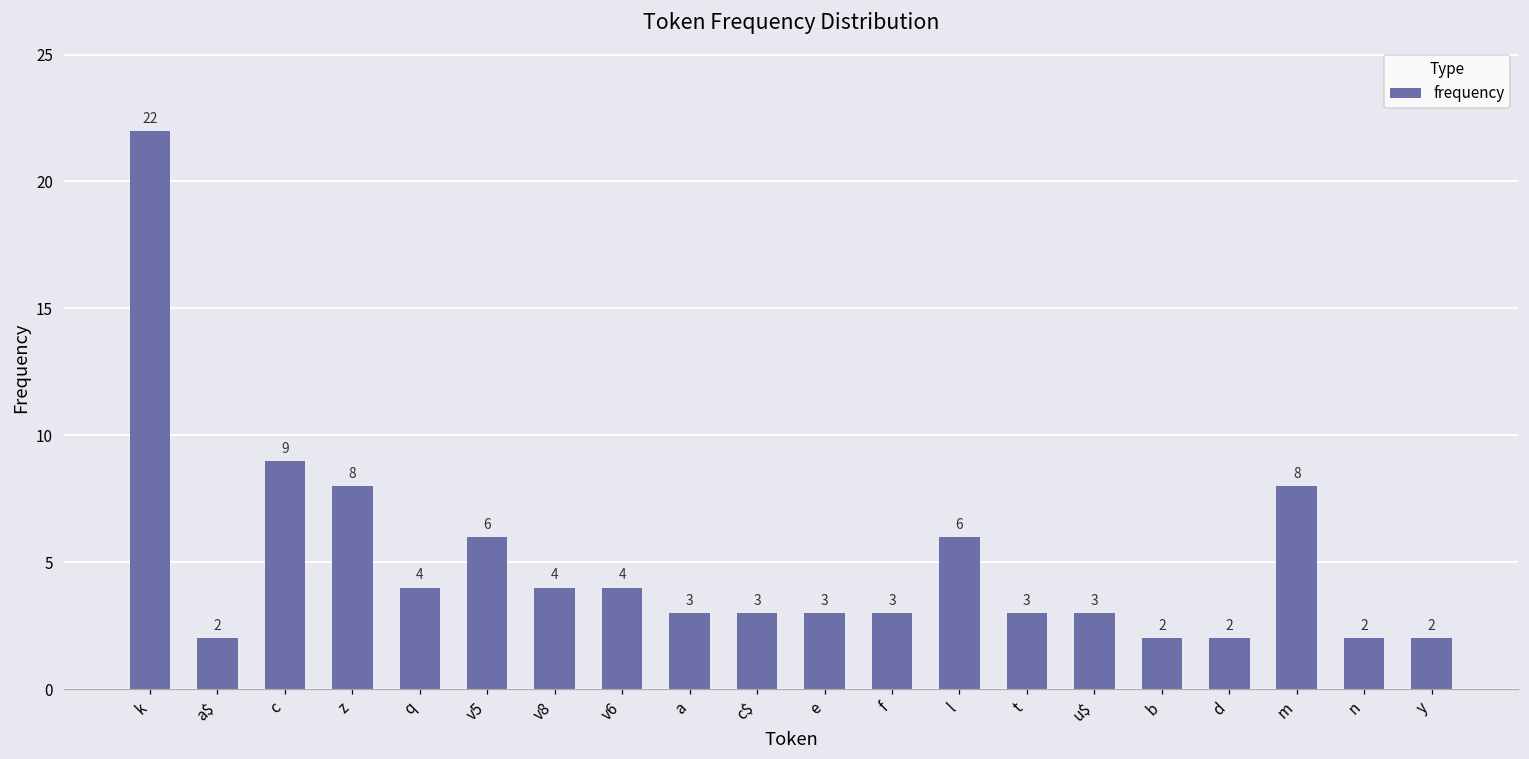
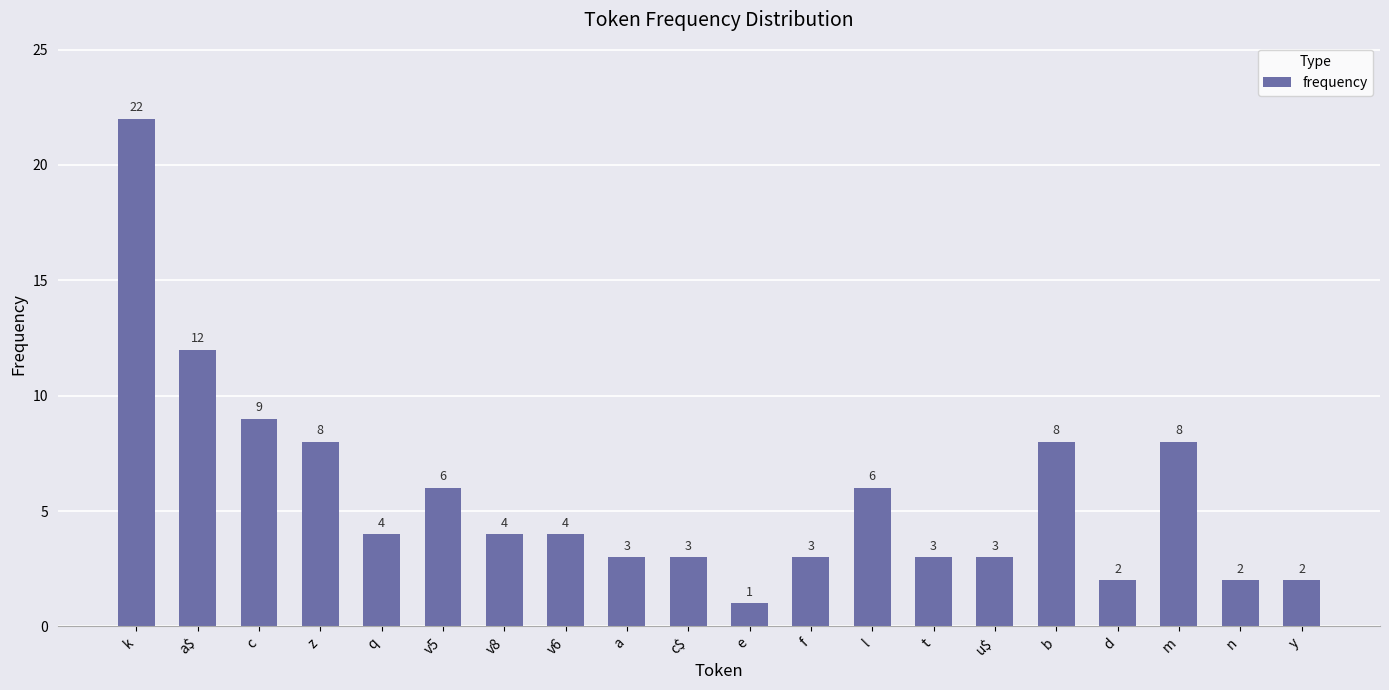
  {
    "k": 22,
-   "a$": 2,
+   "a$": 12,
    "c": 9,
    "z": 8,
    "q": 4,
    "v5": 6,
    "v8": 4,
    "v6": 4,
    "a": 3,
    "c$": 3,
-   "e": 3,
+   "e": 1,
    "f": 3,
    "l": 6,
    "t": 3,
    "u$": 3,
-   "b": 2,
+   "b": 8,
    "d": 2,
    "m": 8,
    "n": 2,
    "y": 2
  }
